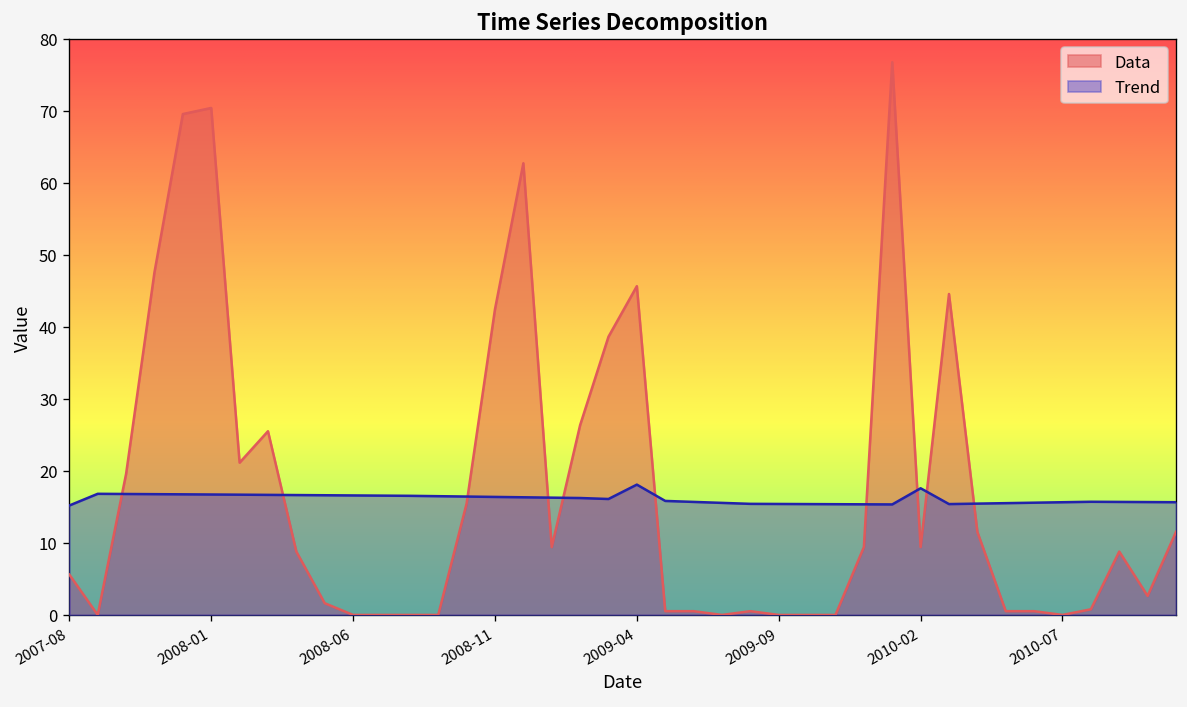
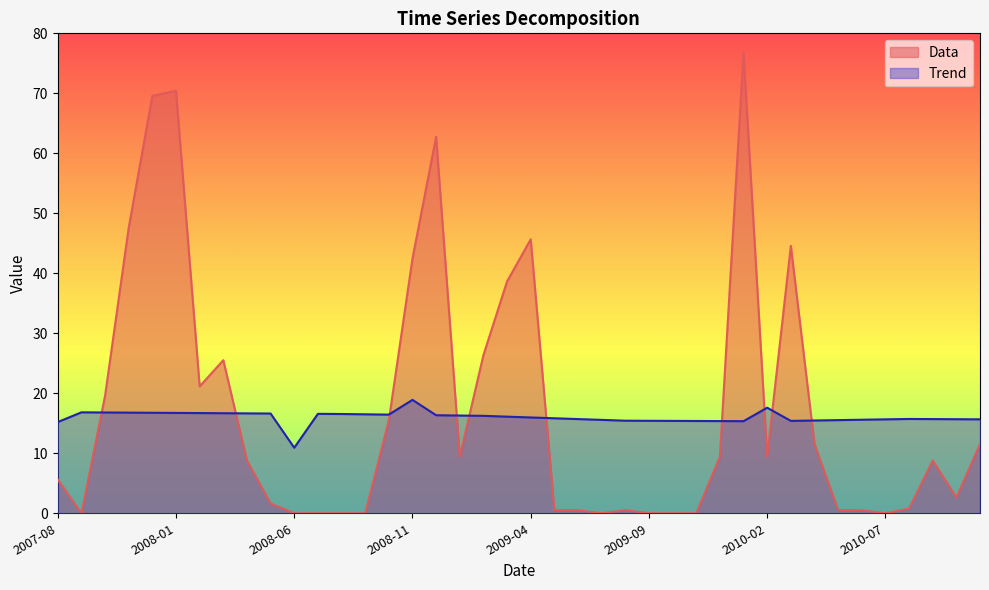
  {
    "Data": {
      "2007-08": 6,
      "2008-01": 70,
      "2008-06": 0,
      "2008-11": 42,
      "2009-04": 46,
      "2009-09": 0,
      "2010-02": 9,
      "2010-07": 0
    },
    "Trend": {
      "2007-08": 15,
      "2008-01": 17,
-     "2008-06": 17,
-     "2008-11": 16,
-     "2009-04": 18,
+     "2008-06": 11,
+     "2008-11": 19,
+     "2009-04": 16,
      "2009-09": 15,
      "2010-02": 18,
      "2010-07": 16
    }
  }
